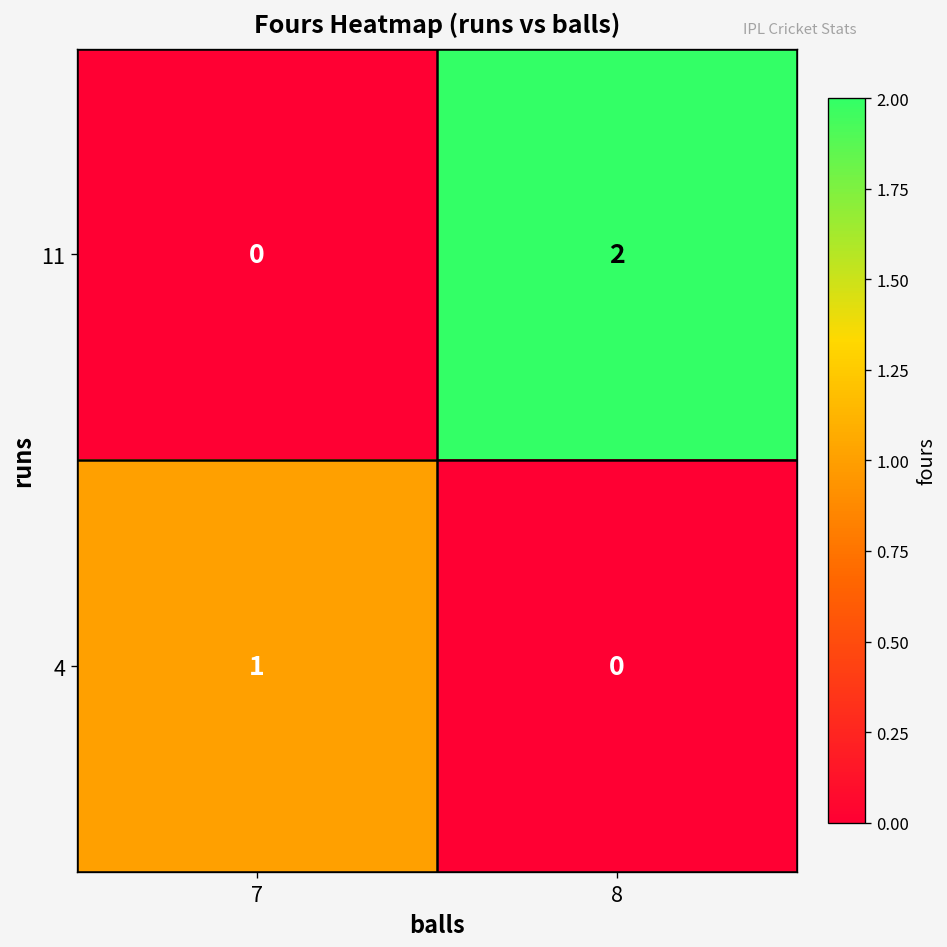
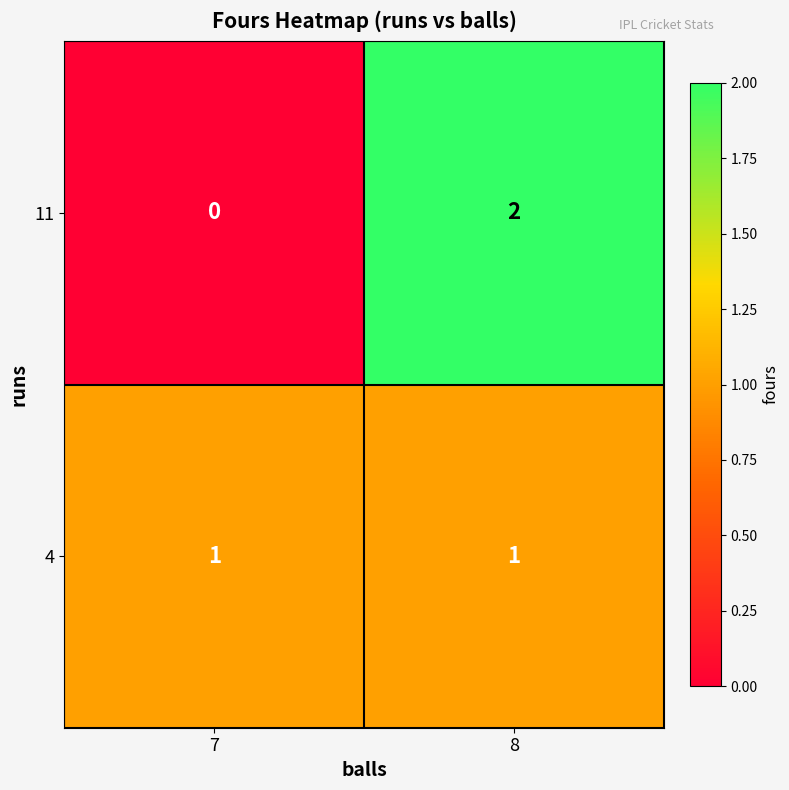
  {
    "11": {
      "7": 0,
      "8": 2
    },
    "4": {
      "7": 1,
-     "8": 0
+     "8": 1
    }
  }
